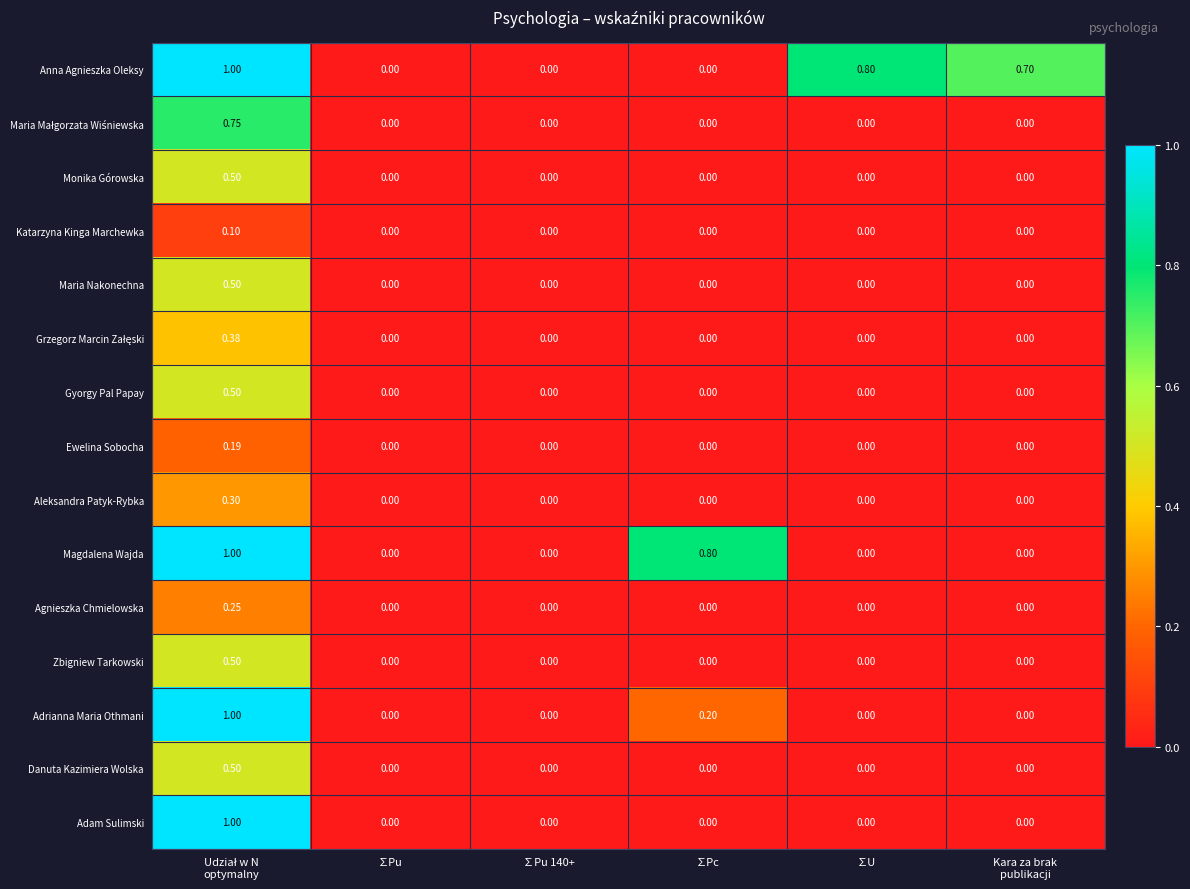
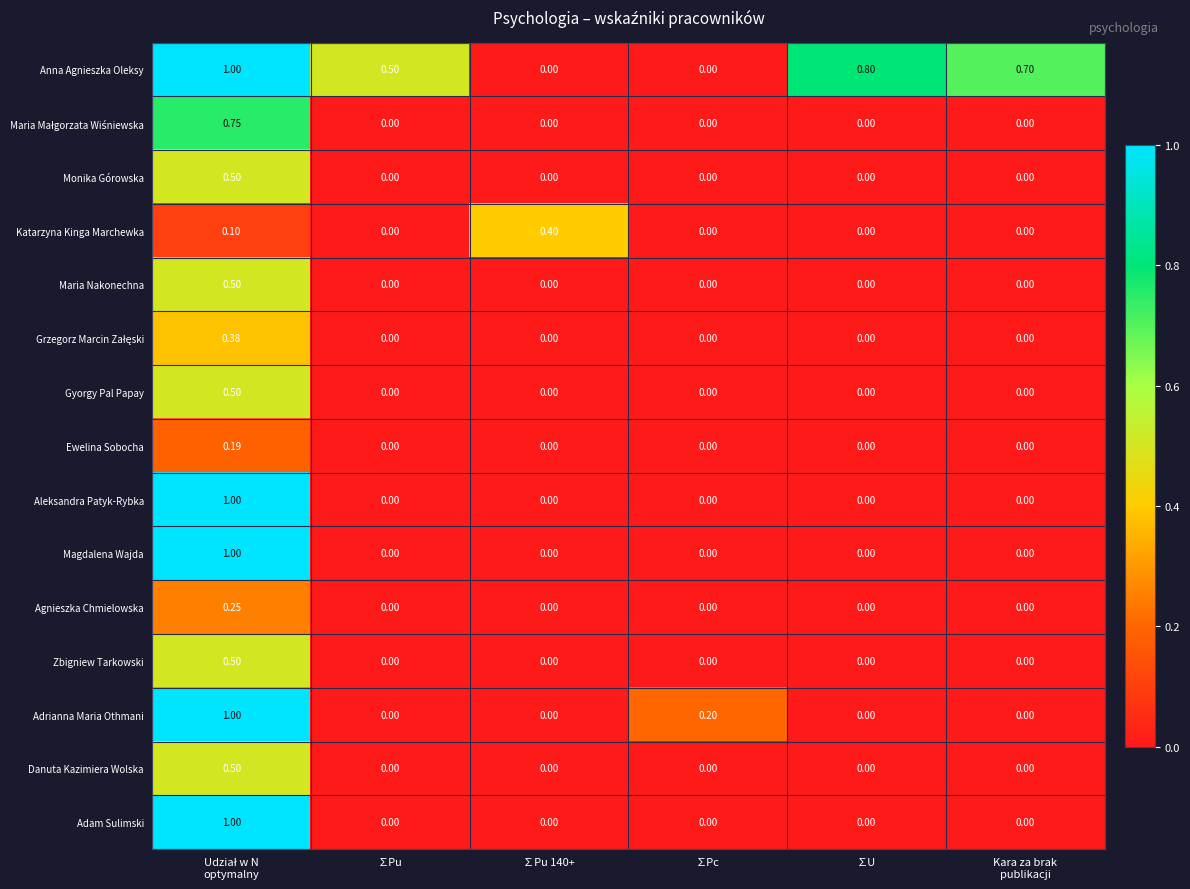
  {
    "Anna Agnieszka Oleksy": {
      "Udział w N optymalny": 1.00,
-     "∑Pu": 0.00,
+     "∑Pu": 0.50,
      "∑Pu 140+": 0.00,
      "∑Pc": 0.00,
      "∑U": 0.80,
      "Kara za brak publikacji": 0.70
    },
    "Maria Małgorzata Wiśniewska": {
      "Udział w N optymalny": 0.75,
      "∑Pu": 0.00,
      "∑Pu 140+": 0.00,
      "∑Pc": 0.00,
      "∑U": 0.00,
      "Kara za brak publikacji": 0.00
    },
    "Monika Górowska": {
      "Udział w N optymalny": 0.50,
      "∑Pu": 0.00,
      "∑Pu 140+": 0.00,
      "∑Pc": 0.00,
      "∑U": 0.00,
      "Kara za brak publikacji": 0.00
    },
    "Katarzyna Kinga Marchewka": {
      "Udział w N optymalny": 0.10,
      "∑Pu": 0.00,
-     "∑Pu 140+": 0.00,
+     "∑Pu 140+": 0.40,
      "∑Pc": 0.00,
      "∑U": 0.00,
      "Kara za brak publikacji": 0.00
    },
    "Maria Nakonechna": {
      "Udział w N optymalny": 0.50,
      "∑Pu": 0.00,
      "∑Pu 140+": 0.00,
      "∑Pc": 0.00,
      "∑U": 0.00,
      "Kara za brak publikacji": 0.00
    },
    "Grzegorz Marcin Załęski": {
      "Udział w N optymalny": 0.38,
      "∑Pu": 0.00,
      "∑Pu 140+": 0.00,
      "∑Pc": 0.00,
      "∑U": 0.00,
      "Kara za brak publikacji": 0.00
    },
    "Gyorgy Pal Papay": {
      "Udział w N optymalny": 0.50,
      "∑Pu": 0.00,
      "∑Pu 140+": 0.00,
      "∑Pc": 0.00,
      "∑U": 0.00,
      "Kara za brak publikacji": 0.00
    },
    "Ewelina Sobocha": {
      "Udział w N optymalny": 0.19,
      "∑Pu": 0.00,
      "∑Pu 140+": 0.00,
      "∑Pc": 0.00,
      "∑U": 0.00,
      "Kara za brak publikacji": 0.00
    },
    "Aleksandra Patyk-Rybka": {
-     "Udział w N optymalny": 0.30,
+     "Udział w N optymalny": 1.00,
      "∑Pu": 0.00,
      "∑Pu 140+": 0.00,
      "∑Pc": 0.00,
      "∑U": 0.00,
      "Kara za brak publikacji": 0.00
    },
    "Magdalena Wajda": {
      "Udział w N optymalny": 1.00,
      "∑Pu": 0.00,
      "∑Pu 140+": 0.00,
-     "∑Pc": 0.80,
+     "∑Pc": 0.00,
      "∑U": 0.00,
      "Kara za brak publikacji": 0.00
    },
    "Agnieszka Chmielowska": {
      "Udział w N optymalny": 0.25,
      "∑Pu": 0.00,
      "∑Pu 140+": 0.00,
      "∑Pc": 0.00,
      "∑U": 0.00,
      "Kara za brak publikacji": 0.00
    },
    "Zbigniew Tarkowski": {
      "Udział w N optymalny": 0.50,
      "∑Pu": 0.00,
      "∑Pu 140+": 0.00,
      "∑Pc": 0.00,
      "∑U": 0.00,
      "Kara za brak publikacji": 0.00
    },
    "Adrianna Maria Othmani": {
      "Udział w N optymalny": 1.00,
      "∑Pu": 0.00,
      "∑Pu 140+": 0.00,
      "∑Pc": 0.20,
      "∑U": 0.00,
      "Kara za brak publikacji": 0.00
    },
    "Danuta Kazimiera Wolska": {
      "Udział w N optymalny": 0.50,
      "∑Pu": 0.00,
      "∑Pu 140+": 0.00,
      "∑Pc": 0.00,
      "∑U": 0.00,
      "Kara za brak publikacji": 0.00
    },
    "Adam Sulimski": {
      "Udział w N optymalny": 1.00,
      "∑Pu": 0.00,
      "∑Pu 140+": 0.00,
      "∑Pc": 0.00,
      "∑U": 0.00,
      "Kara za brak publikacji": 0.00
    }
  }
